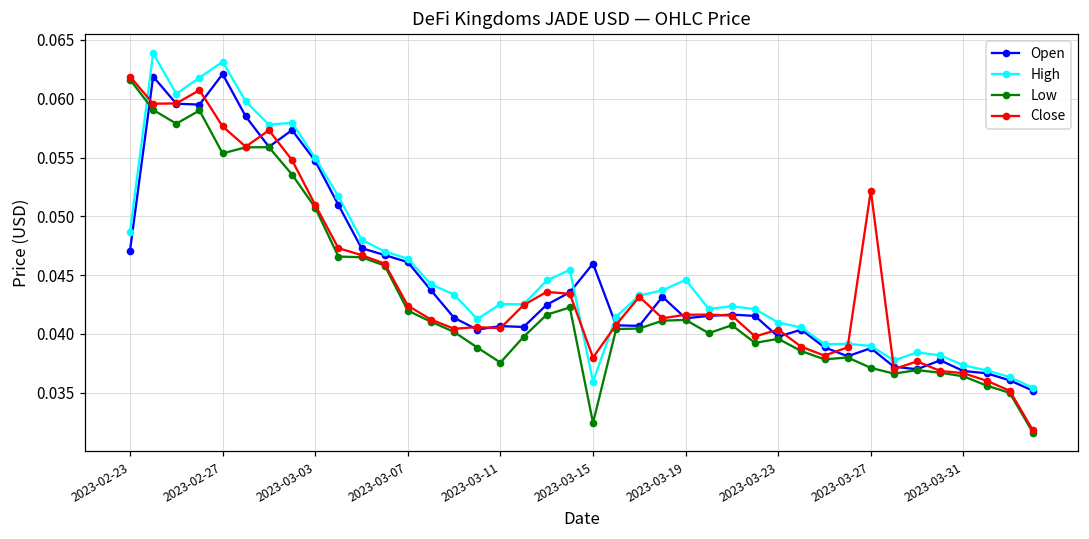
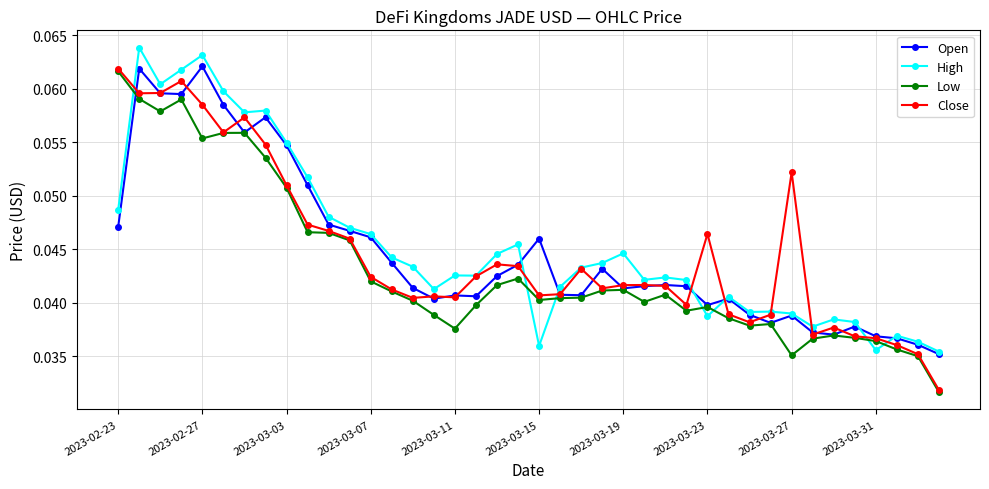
  {
    "Open": {
      "2023-02-23": 0.0471,
      "2023-02-27": 0.0621,
      "2023-03-03": 0.0547,
      "2023-03-07": 0.0461,
      "2023-03-15": 0.0460
    },
    "High": {
      "2023-02-23": 0.0487,
      "2023-02-27": 0.0631,
      "2023-03-03": 0.0550,
      "2023-03-07": 0.0464,
      "2023-03-11": 0.0425,
      "2023-03-15": 0.0359,
      "2023-03-19": 0.0446,
-     "2023-03-23": 0.0410,
-     "2023-03-31": 0.0373
+     "2023-03-23": 0.0387,
+     "2023-03-31": 0.0355
    },
    "Low": {
      "2023-02-23": 0.0616,
      "2023-02-27": 0.0553,
      "2023-03-07": 0.0420,
      "2023-03-11": 0.0376,
-     "2023-03-15": 0.0324,
-     "2023-03-27": 0.0371,
+     "2023-03-15": 0.0402,
+     "2023-03-27": 0.0351,
      "2023-03-31": 0.0364
    },
    "Close": {
      "2023-02-23": 0.0619,
-     "2023-02-27": 0.0576,
+     "2023-02-27": 0.0585,
      "2023-03-07": 0.0424,
-     "2023-03-15": 0.0380,
+     "2023-03-15": 0.0407,
      "2023-03-19": 0.0416,
-     "2023-03-23": 0.0404,
+     "2023-03-23": 0.0464,
      "2023-03-27": 0.0522
    }
  }
